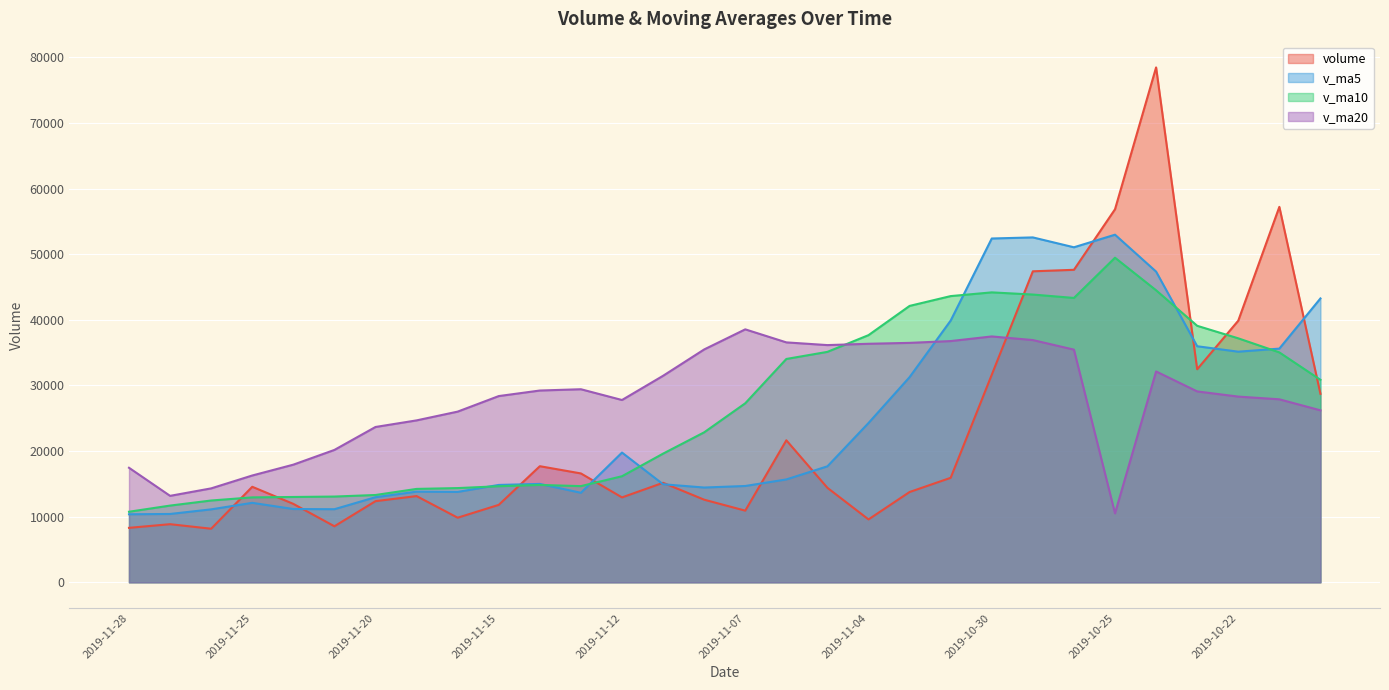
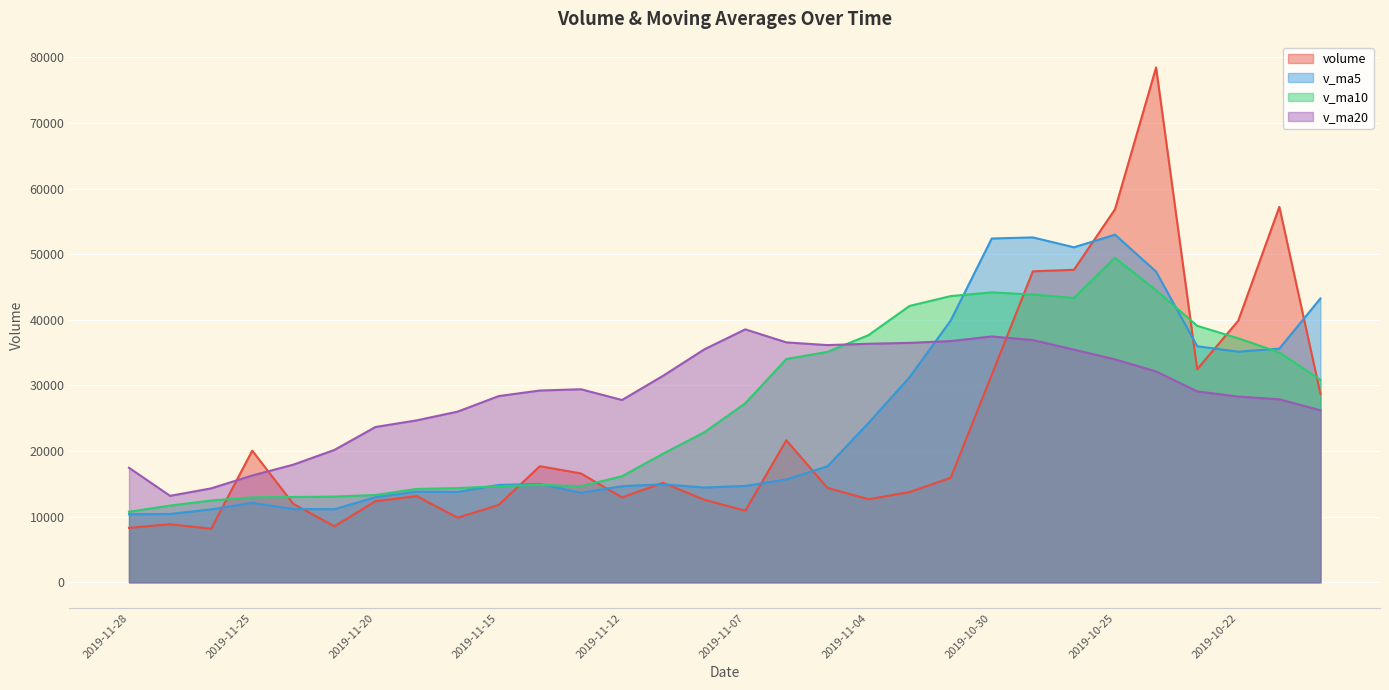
  {
    "volume": {
      "2019-11-28": 8000,
-     "2019-11-25": 15000,
+     "2019-11-25": 20000,
      "2019-11-20": 12000,
      "2019-11-15": 12000,
      "2019-11-12": 13000,
      "2019-11-07": 11000,
-     "2019-11-04": 10000,
+     "2019-11-04": 13000,
      "2019-10-30": 32000,
      "2019-10-25": 57000,
      "2019-10-22": 40000
    },
    "v_ma5": {
      "2019-11-28": 10000,
      "2019-11-25": 12000,
-     "2019-11-12": 20000,
+     "2019-11-12": 15000,
      "2019-11-07": 15000,
      "2019-11-04": 24000,
      "2019-10-30": 52000,
      "2019-10-25": 53000,
      "2019-10-22": 35000
    },
    "v_ma10": {
      "2019-11-28": 11000,
      "2019-11-25": 13000,
      "2019-11-12": 16000,
      "2019-11-07": 27000,
      "2019-11-04": 38000,
      "2019-10-30": 44000,
      "2019-10-25": 49000,
      "2019-10-22": 37000
    },
    "v_ma20": {
      "2019-11-28": 17000,
      "2019-11-25": 16000,
      "2019-11-20": 24000,
      "2019-11-15": 28000,
      "2019-11-12": 28000,
      "2019-11-07": 39000,
      "2019-11-04": 36000,
      "2019-10-30": 37000,
-     "2019-10-25": 11000,
+     "2019-10-25": 34000,
      "2019-10-22": 28000
    }
  }
